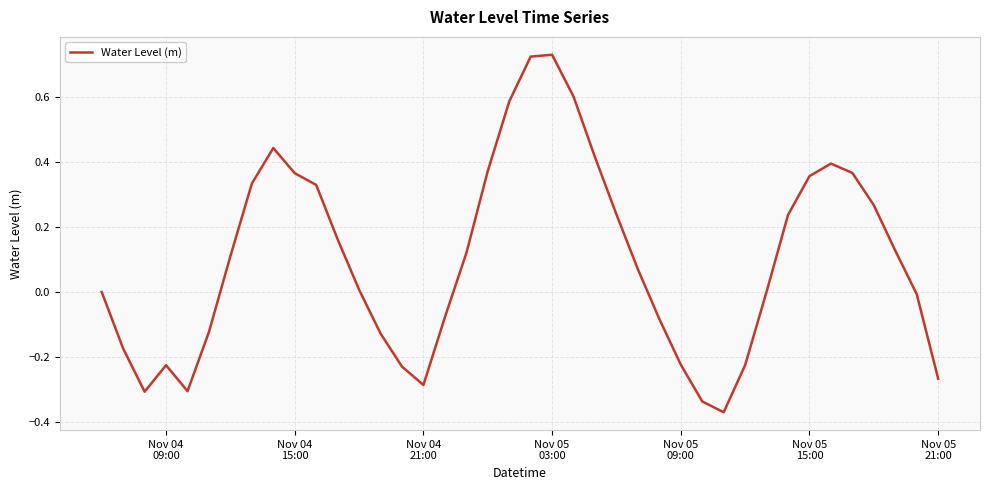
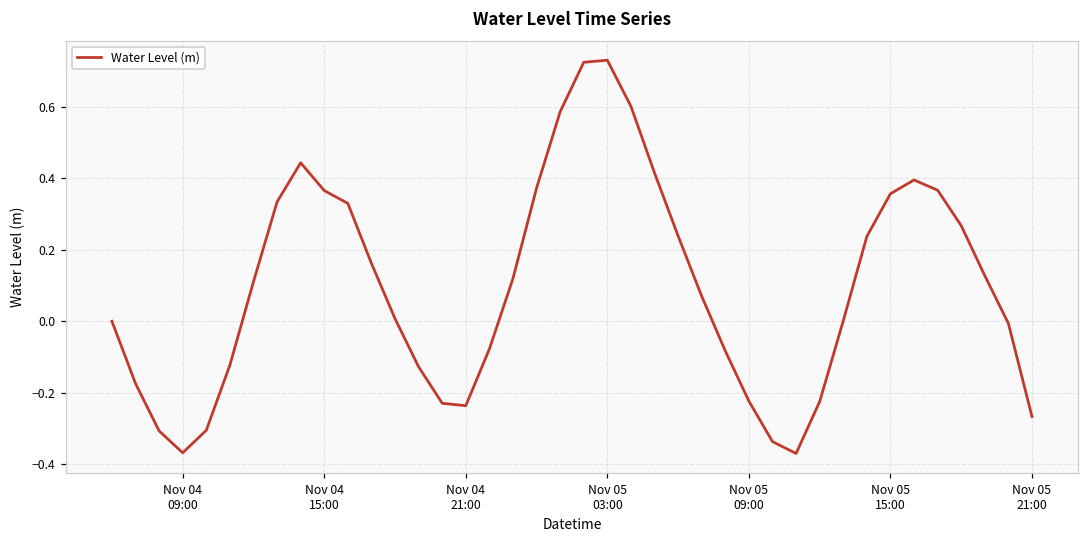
  {
-   "Nov 04 09:00": -0.23,
+   "Nov 04 09:00": -0.37,
    "Nov 04 15:00": 0.37,
-   "Nov 04 21:00": -0.29,
+   "Nov 04 21:00": -0.24,
    "Nov 05 03:00": 0.73,
    "Nov 05 09:00": -0.22,
    "Nov 05 15:00": 0.36,
    "Nov 05 21:00": -0.27
  }
